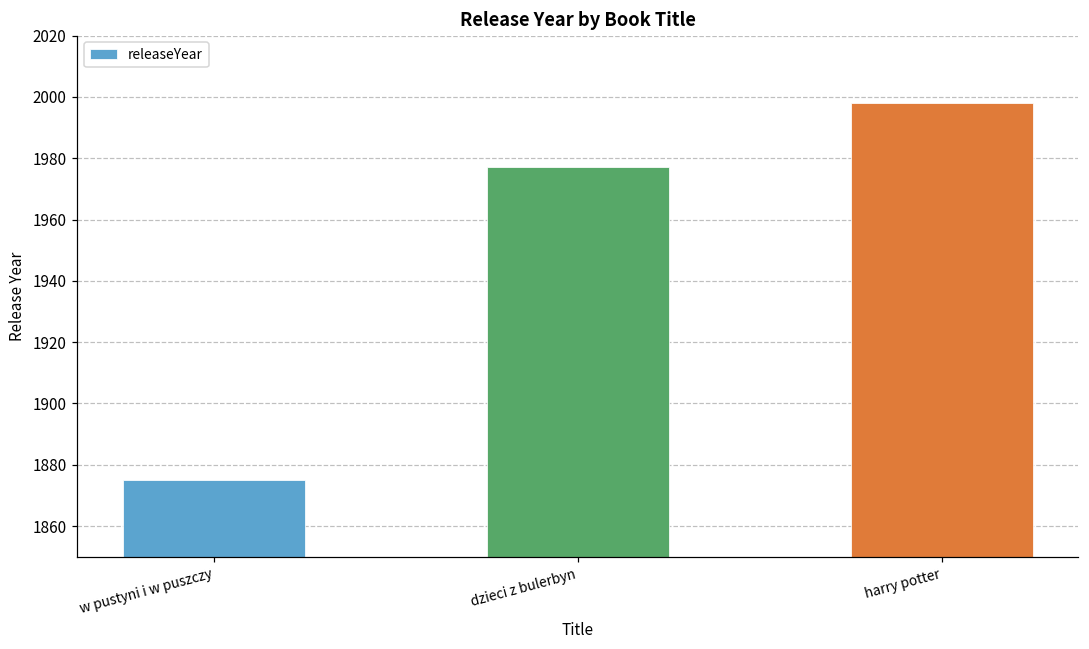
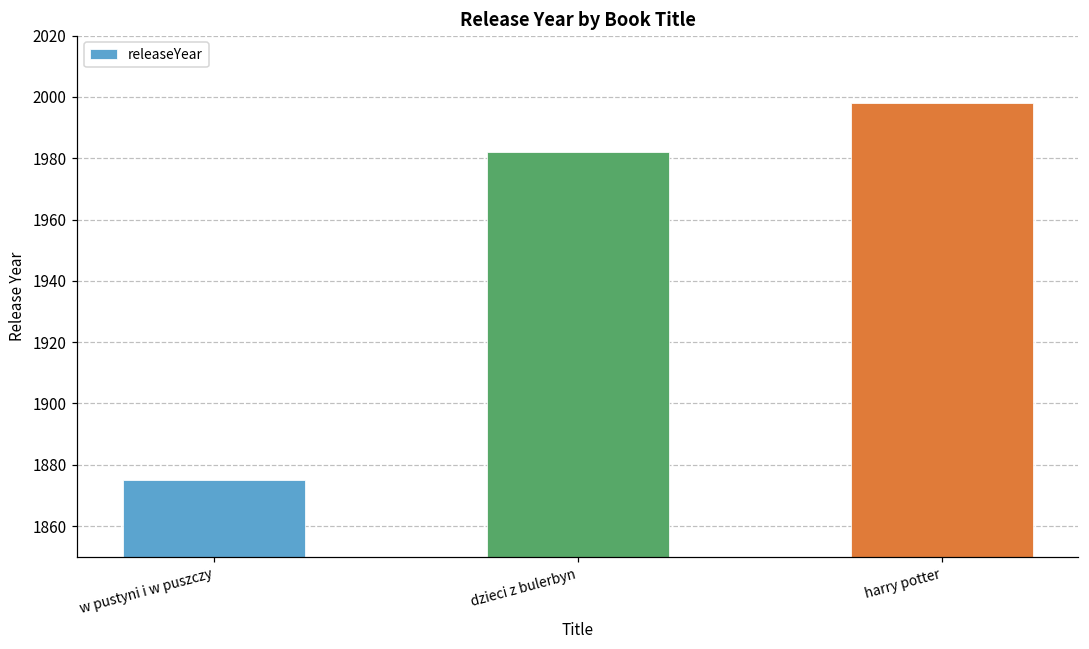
  {
    "w pustyni i w puszczy": 1875,
-   "dzieci z bulerbyn": 1977,
+   "dzieci z bulerbyn": 1982,
    "harry potter": 1998
  }
